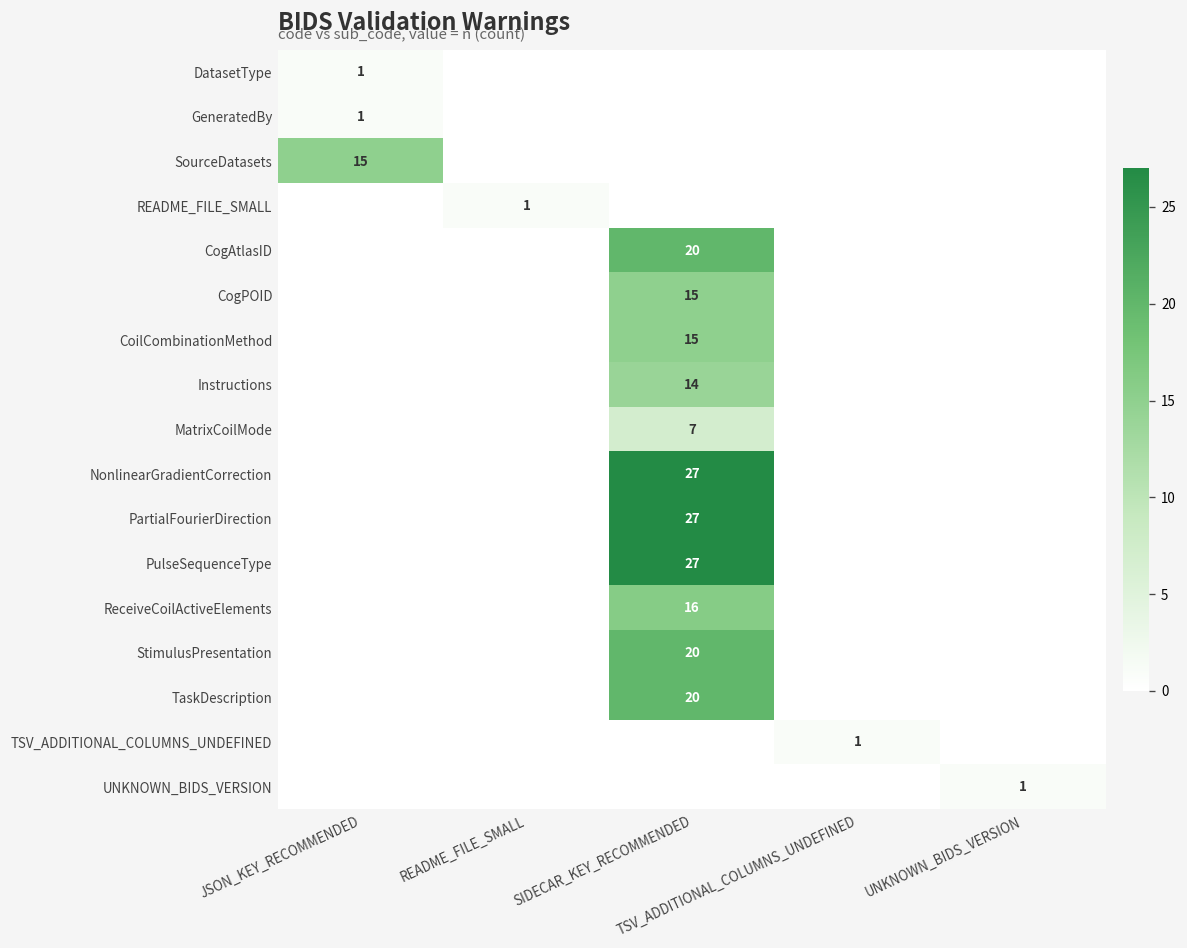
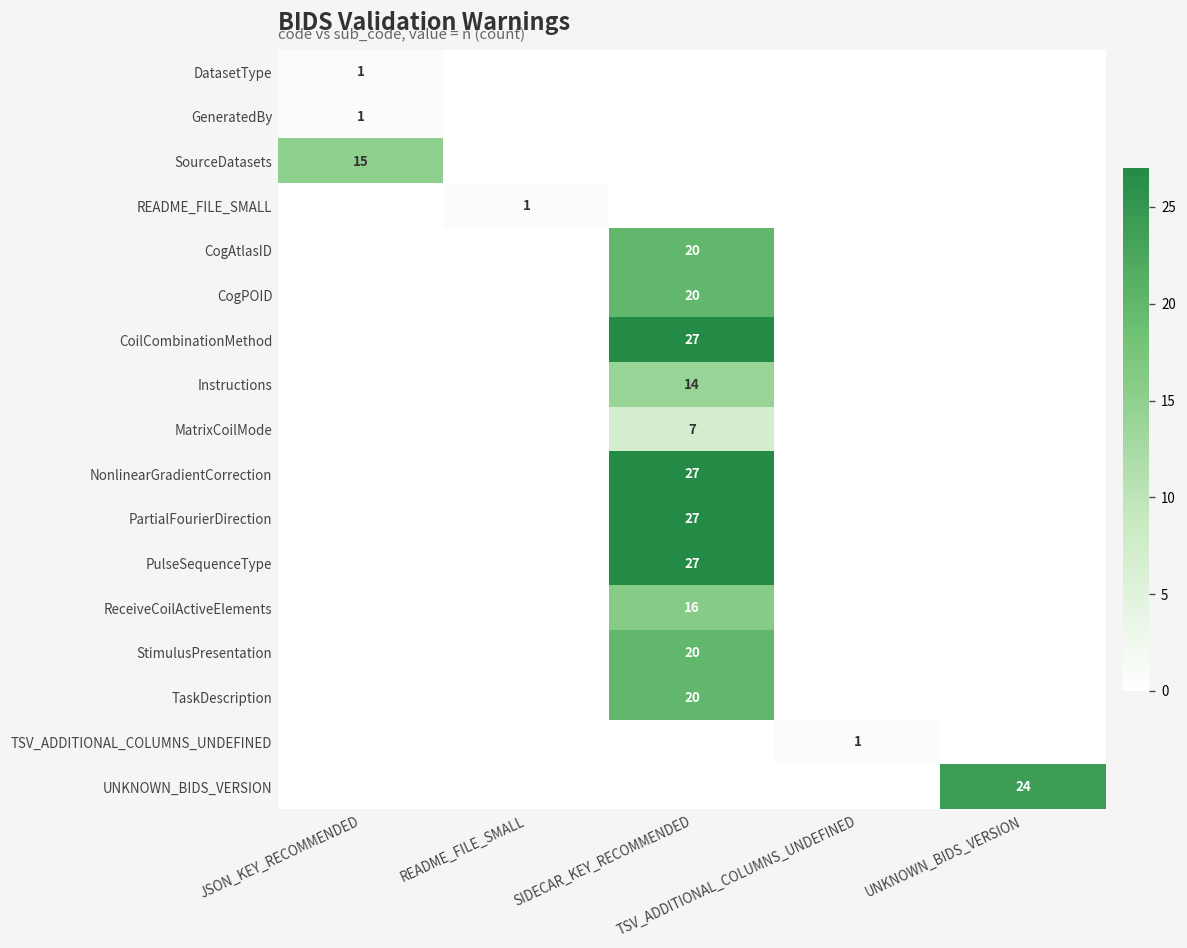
  {
    "DatasetType": {
      "JSON_KEY_RECOMMENDED": 1
    },
    "GeneratedBy": {
      "JSON_KEY_RECOMMENDED": 1
    },
    "SourceDatasets": {
      "JSON_KEY_RECOMMENDED": 15
    },
    "README_FILE_SMALL": {
      "README_FILE_SMALL": 1
    },
    "CogAtlasID": {
      "SIDECAR_KEY_RECOMMENDED": 20
    },
    "CogPOID": {
-     "SIDECAR_KEY_RECOMMENDED": 15
+     "SIDECAR_KEY_RECOMMENDED": 20
    },
    "CoilCombinationMethod": {
-     "SIDECAR_KEY_RECOMMENDED": 15
+     "SIDECAR_KEY_RECOMMENDED": 27
    },
    "Instructions": {
      "SIDECAR_KEY_RECOMMENDED": 14
    },
    "MatrixCoilMode": {
      "SIDECAR_KEY_RECOMMENDED": 7
    },
    "NonlinearGradientCorrection": {
      "SIDECAR_KEY_RECOMMENDED": 27
    },
    "PartialFourierDirection": {
      "SIDECAR_KEY_RECOMMENDED": 27
    },
    "PulseSequenceType": {
      "SIDECAR_KEY_RECOMMENDED": 27
    },
    "ReceiveCoilActiveElements": {
      "SIDECAR_KEY_RECOMMENDED": 16
    },
    "StimulusPresentation": {
      "SIDECAR_KEY_RECOMMENDED": 20
    },
    "TaskDescription": {
      "SIDECAR_KEY_RECOMMENDED": 20
    },
    "TSV_ADDITIONAL_COLUMNS_UNDEFINED": {
      "TSV_ADDITIONAL_COLUMNS_UNDEFINED": 1
    },
    "UNKNOWN_BIDS_VERSION": {
-     "UNKNOWN_BIDS_VERSION": 1
+     "UNKNOWN_BIDS_VERSION": 24
    }
  }
